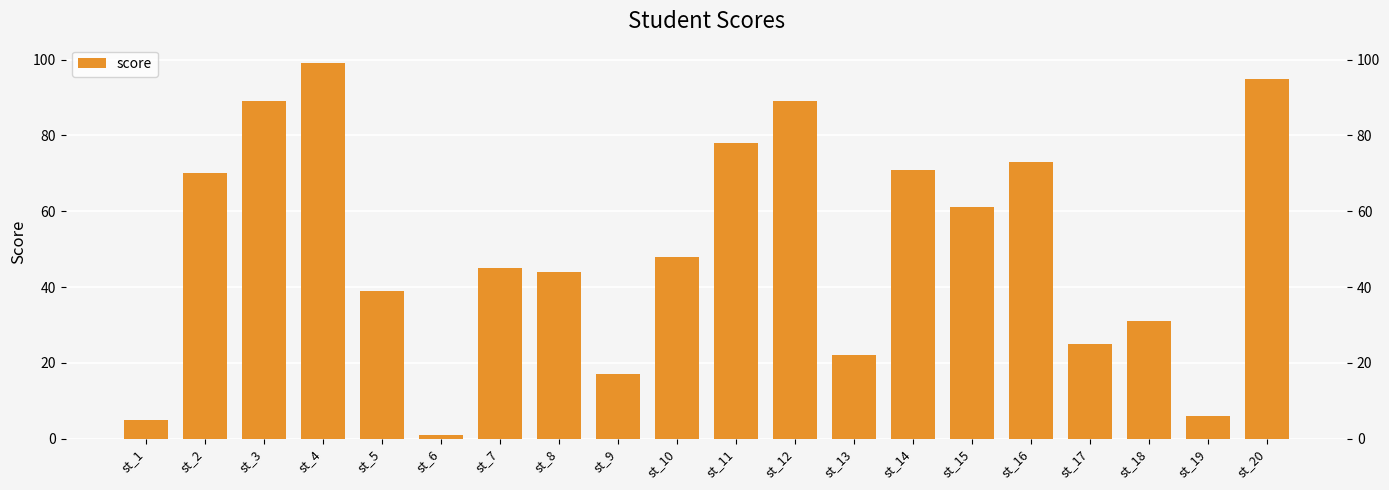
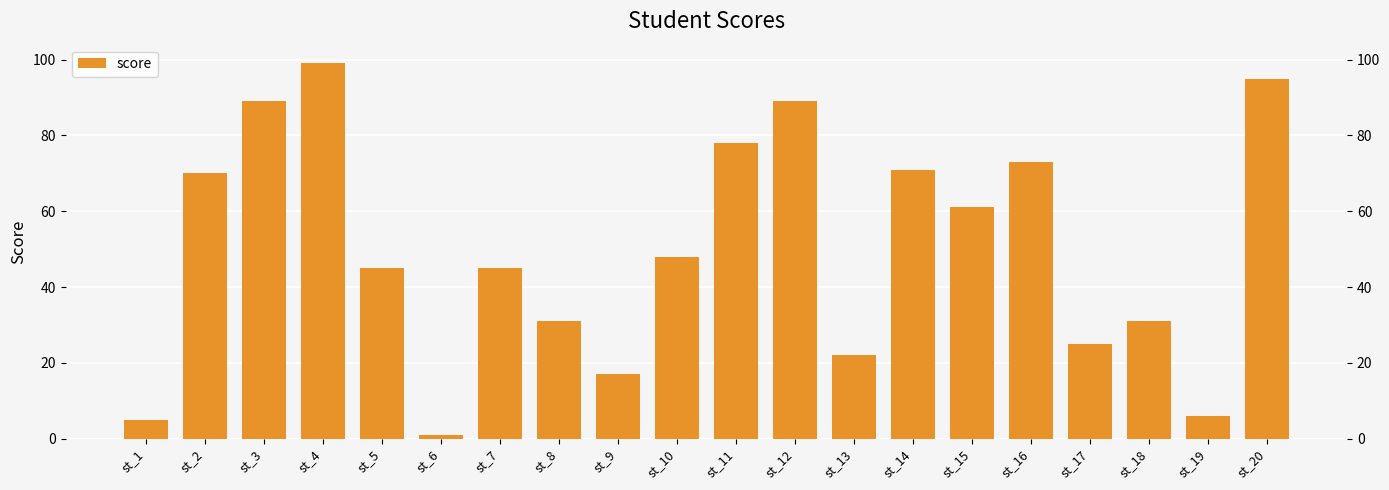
  {
    "st_1": 5,
    "st_2": 70,
    "st_3": 89,
    "st_4": 99,
-   "st_5": 39,
+   "st_5": 45,
    "st_6": 1,
    "st_7": 45,
-   "st_8": 44,
+   "st_8": 31,
    "st_9": 17,
    "st_10": 48,
    "st_11": 78,
    "st_12": 89,
    "st_13": 22,
    "st_14": 71,
    "st_15": 61,
    "st_16": 73,
    "st_17": 25,
    "st_18": 31,
    "st_19": 6,
    "st_20": 95
  }
